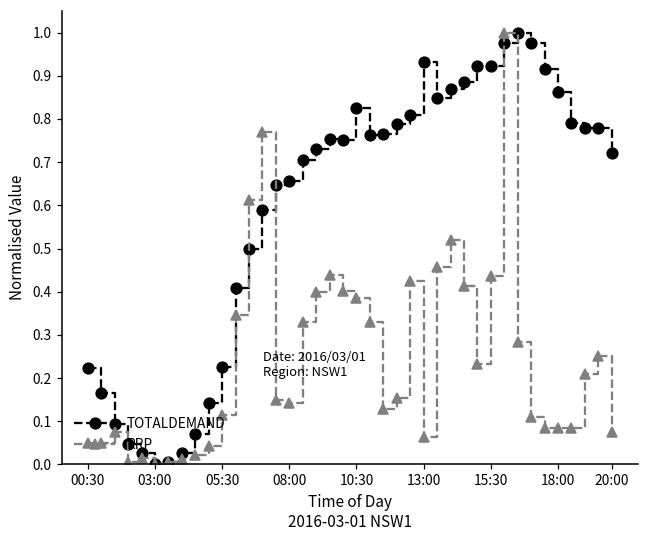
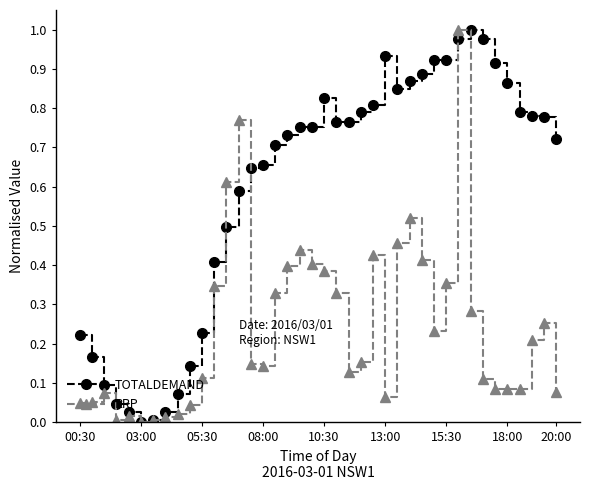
  {
    "TOTALDEMAND": {
      "00:30": 0.22,
      "05:30": 0.23,
      "08:00": 0.66,
      "10:30": 0.82,
      "13:00": 0.93,
      "15:30": 0.92,
      "18:00": 0.86,
      "20:00": 0.72
    },
    "RRP": {
      "00:30": 0.05,
      "05:30": 0.11,
      "08:00": 0.14,
      "10:30": 0.39,
      "13:00": 0.06,
-     "15:30": 0.44,
+     "15:30": 0.36,
      "18:00": 0.08,
      "20:00": 0.08
    }
  }
